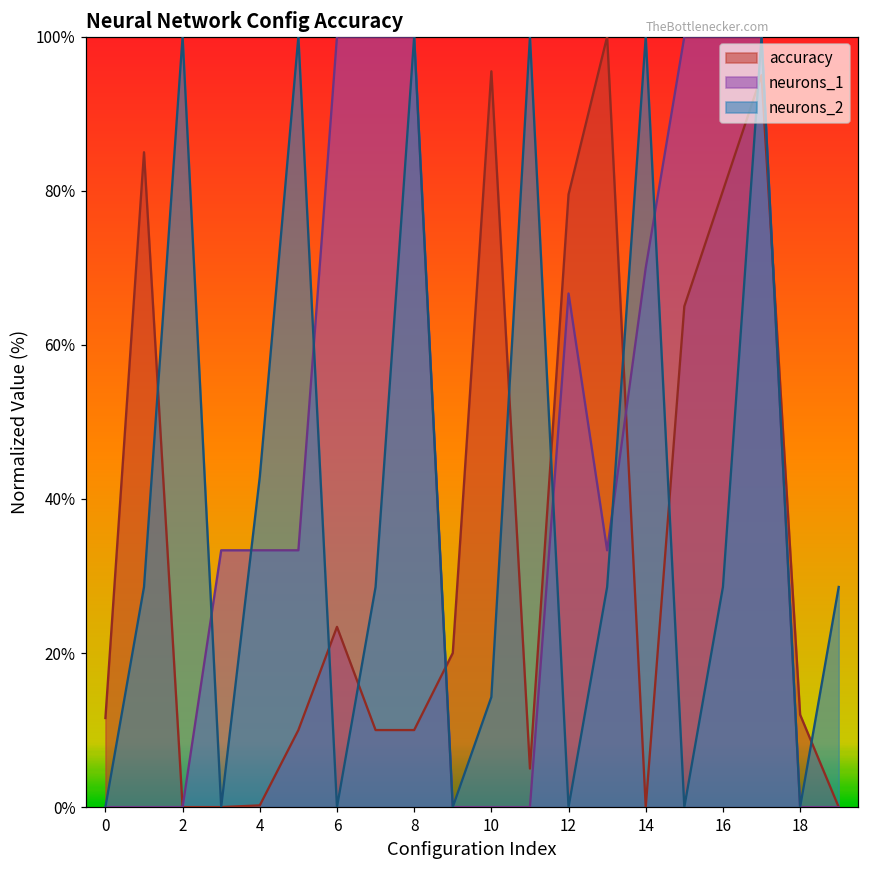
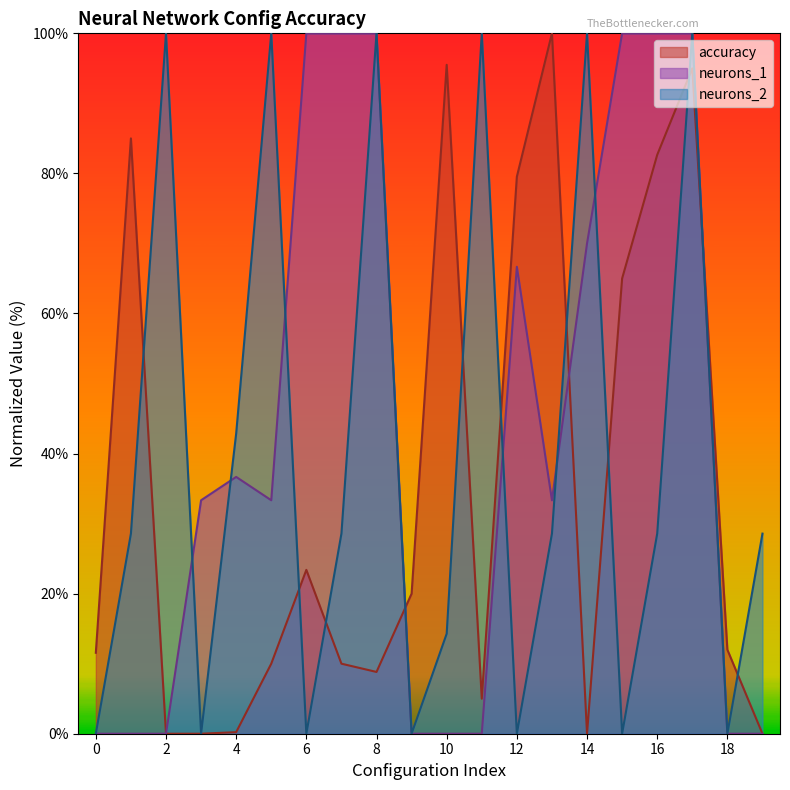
  {
    "accuracy": {
      "0": "12%",
      "4": "0%",
      "6": "23%",
-     "8": "10%",
+     "8": "9%",
      "10": "96%",
      "12": "80%",
      "14": "0%",
-     "16": "80%",
+     "16": "83%",
      "18": "12%"
    },
    "neurons_1": {
-     "4": "33%",
+     "4": "37%",
      "6": "100%",
      "10": "0%",
      "12": "67%",
      "14": "70%",
      "16": "100%"
    },
    "neurons_2": {
      "2": "100%",
      "4": "43%",
      "6": "0%",
      "10": "14%",
      "12": "0%",
      "14": "100%",
      "16": "29%"
    }
  }
